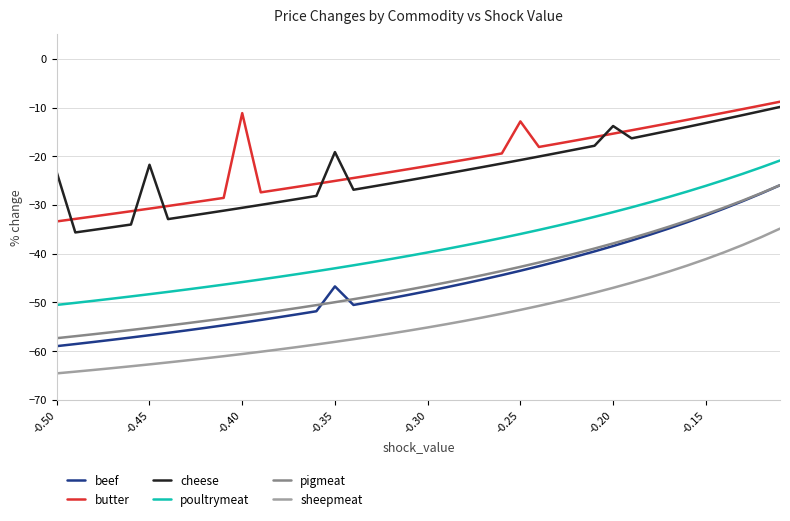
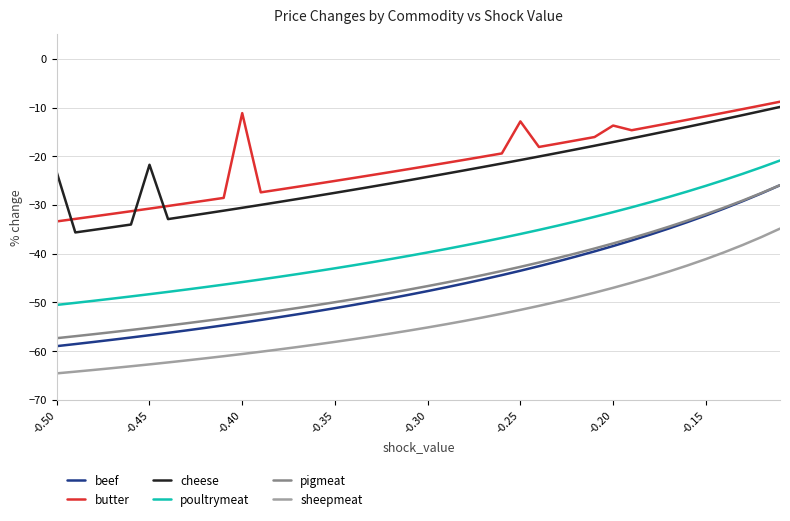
  {
    "beef": {
      "-0.50": -59,
      "-0.45": -57,
      "-0.40": -54,
-     "-0.35": -47,
+     "-0.35": -51,
      "-0.30": -48,
      "-0.25": -43,
      "-0.20": -38
    },
    "butter": {
      "-0.50": -33,
      "-0.45": -31,
      "-0.40": -11,
      "-0.35": -25,
      "-0.30": -22,
      "-0.25": -13,
-     "-0.20": -15,
+     "-0.20": -14,
      "-0.15": -12
    },
    "cheese": {
      "-0.50": -23,
      "-0.45": -22,
      "-0.40": -31,
-     "-0.35": -19,
+     "-0.35": -28,
      "-0.30": -24,
      "-0.25": -21,
-     "-0.20": -14,
+     "-0.20": -17,
      "-0.15": -13
    },
    "poultrymeat": {
      "-0.50": -51,
      "-0.45": -48,
      "-0.40": -46,
      "-0.35": -43,
      "-0.30": -40,
      "-0.25": -36,
      "-0.20": -31,
      "-0.15": -26
    }
  }
